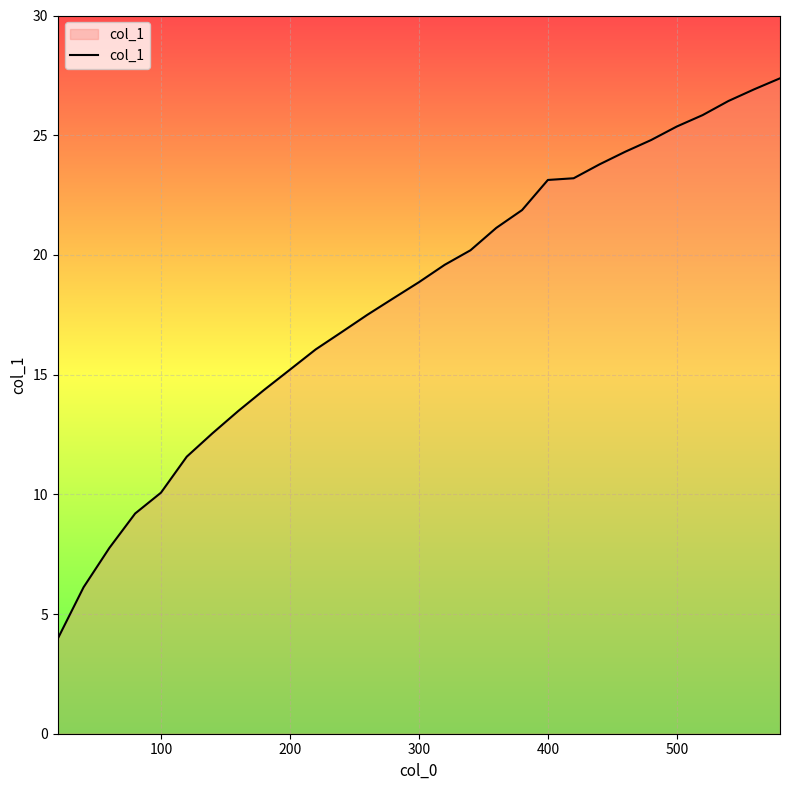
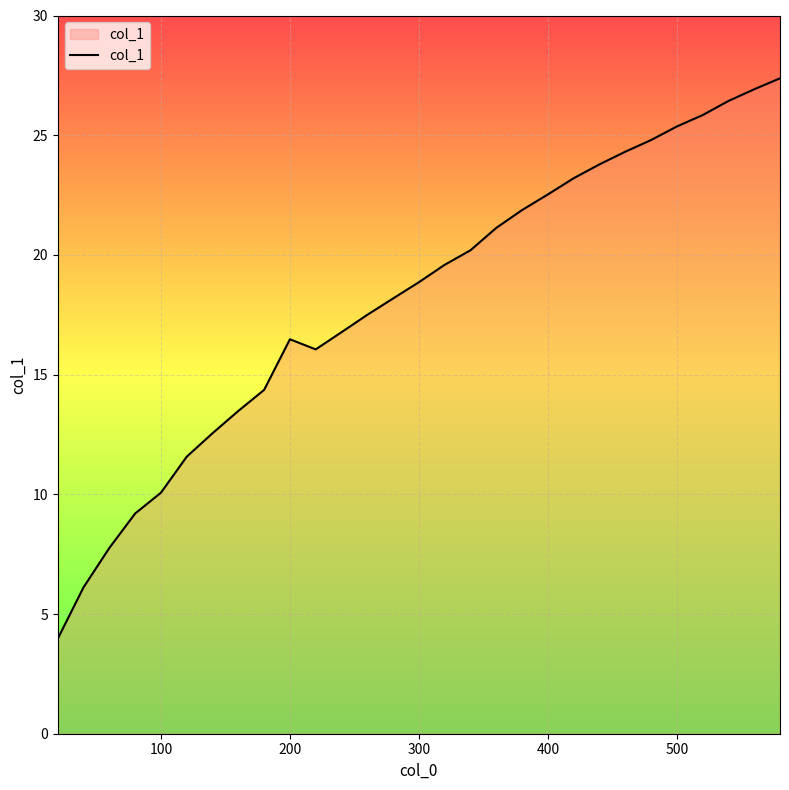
  {
    "100": 10.1,
-   "200": 15.2,
+   "200": 16.5,
    "300": 18.9,
-   "400": 23.1,
+   "400": 22.5,
    "500": 25.4
  }
